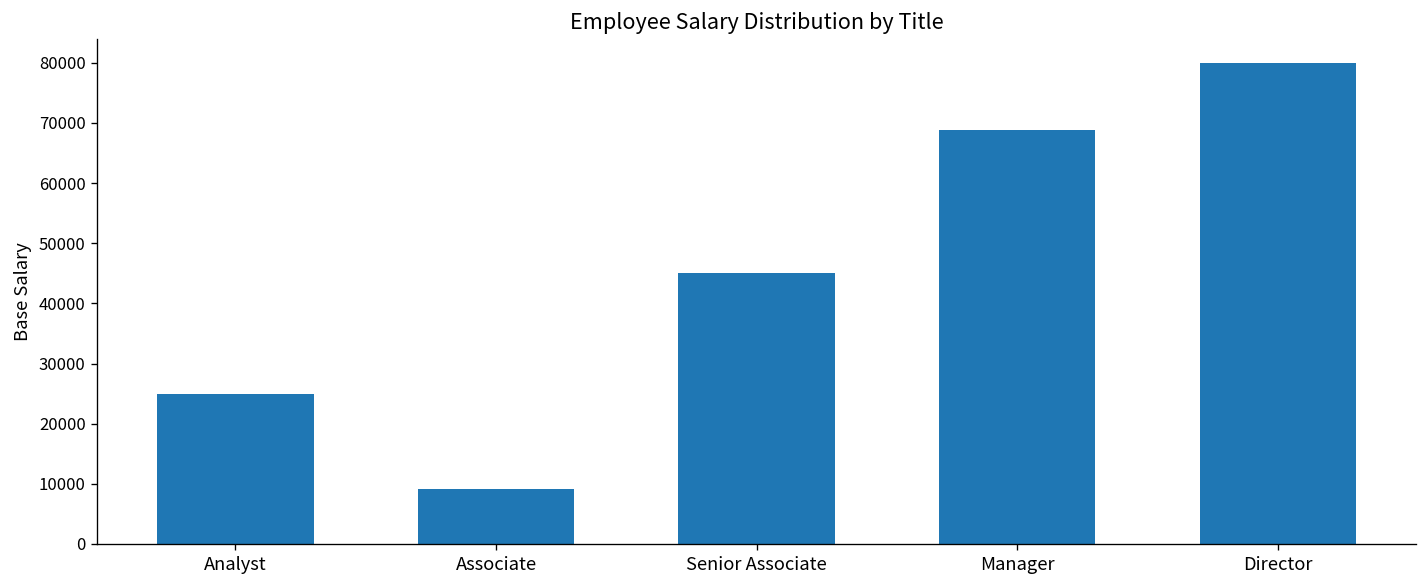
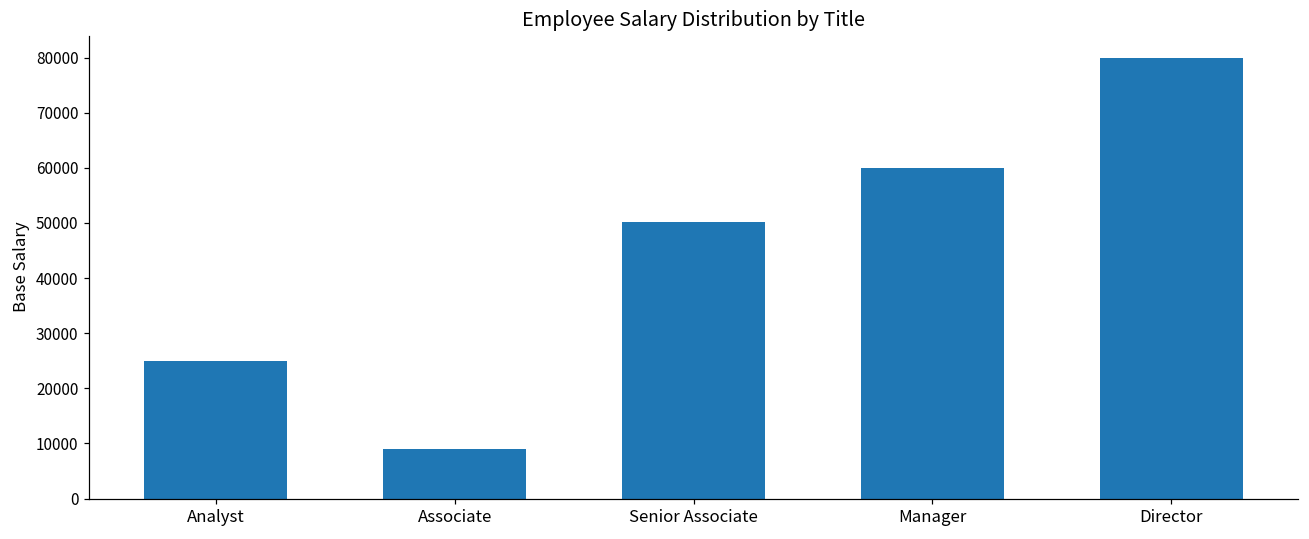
  {
    "Analyst": 25000,
    "Associate": 9000,
-   "Senior Associate": 45000,
-   "Manager": 69000,
+   "Senior Associate": 50000,
+   "Manager": 60000,
    "Director": 80000
  }
